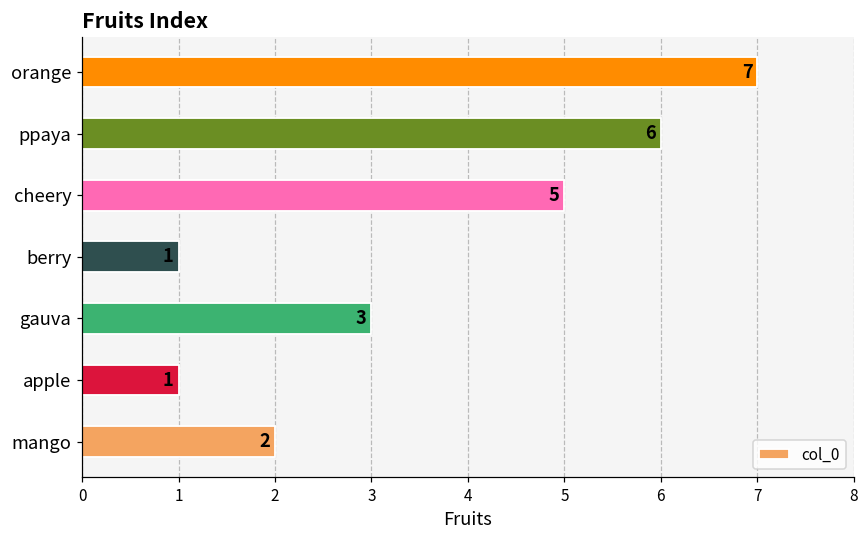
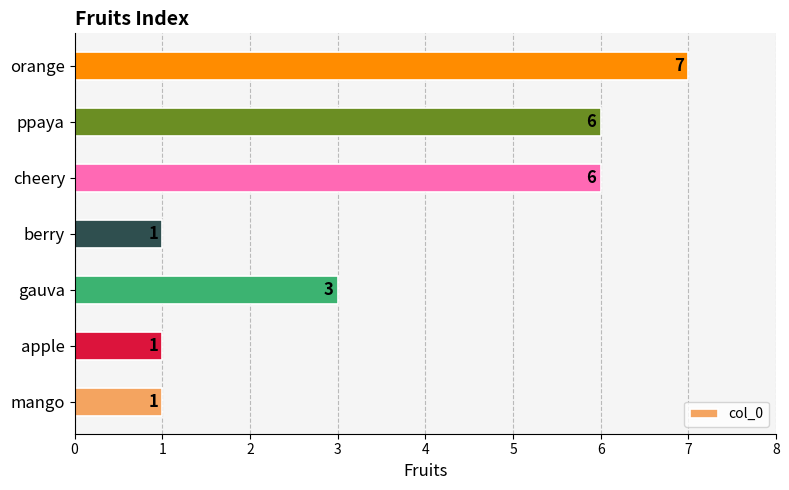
  {
    "orange": 7,
    "ppaya": 6,
-   "cheery": 5,
+   "cheery": 6,
    "berry": 1,
    "gauva": 3,
    "apple": 1,
-   "mango": 2
+   "mango": 1
  }
